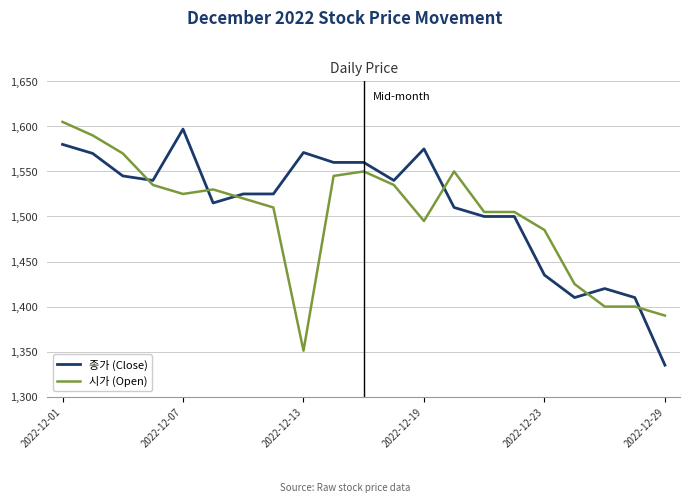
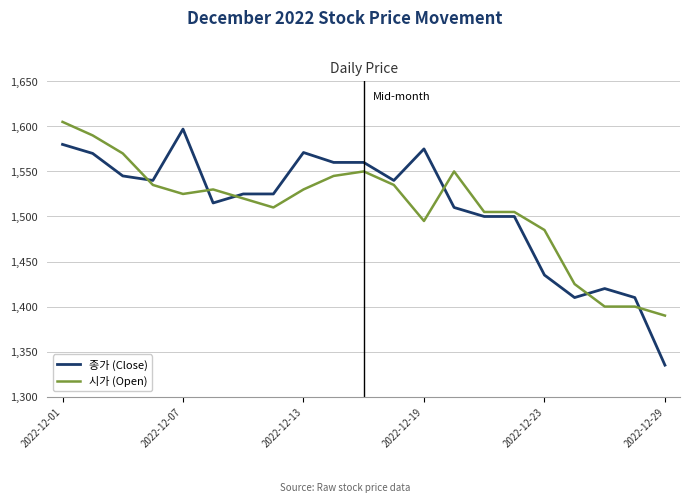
  {
    "종가 (Close)": {
      "2022-12-01": "1,580",
      "2022-12-07": "1,600",
      "2022-12-13": "1,570",
      "2022-12-19": "1,580",
      "2022-12-23": "1,440",
      "2022-12-29": "1,340"
    },
    "시가 (Open)": {
      "2022-12-01": "1,610",
      "2022-12-07": "1,530",
-     "2022-12-13": "1,350",
+     "2022-12-13": "1,530",
      "2022-12-19": "1,500",
      "2022-12-23": "1,490",
      "2022-12-29": "1,390"
    }
  }
